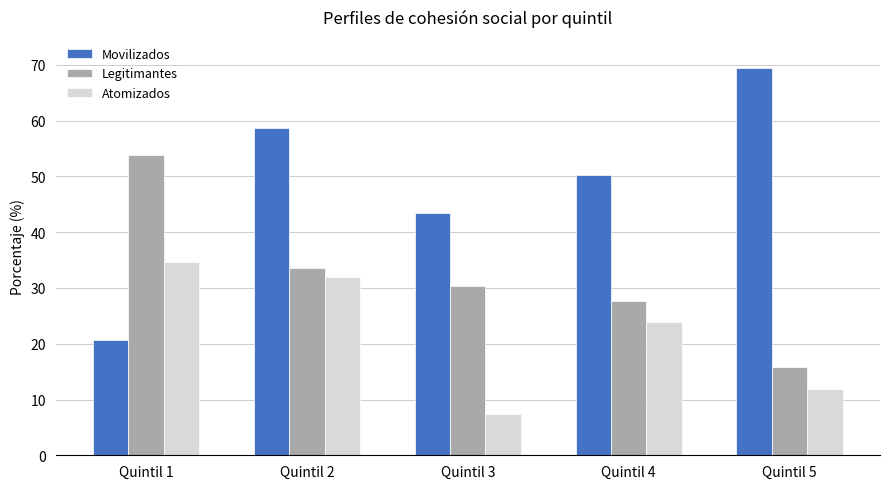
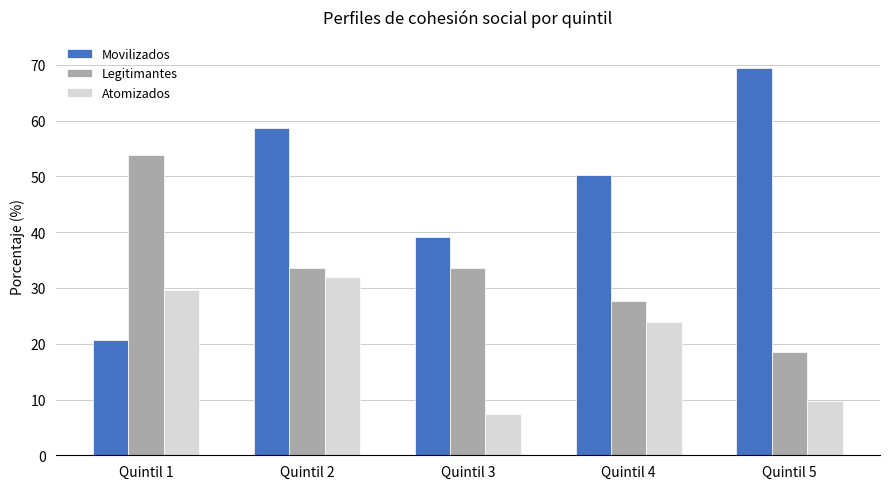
  {
    "Movilizados": {
      "Quintil 1": 21,
      "Quintil 2": 59,
-     "Quintil 3": 44,
+     "Quintil 3": 39,
      "Quintil 4": 50,
      "Quintil 5": 70
    },
    "Legitimantes": {
      "Quintil 1": 54,
      "Quintil 2": 34,
-     "Quintil 3": 30,
+     "Quintil 3": 34,
      "Quintil 4": 28,
-     "Quintil 5": 16
+     "Quintil 5": 19
    },
    "Atomizados": {
-     "Quintil 1": 35,
+     "Quintil 1": 30,
      "Quintil 2": 32,
      "Quintil 3": 7,
      "Quintil 4": 24,
-     "Quintil 5": 12
+     "Quintil 5": 10
    }
  }
